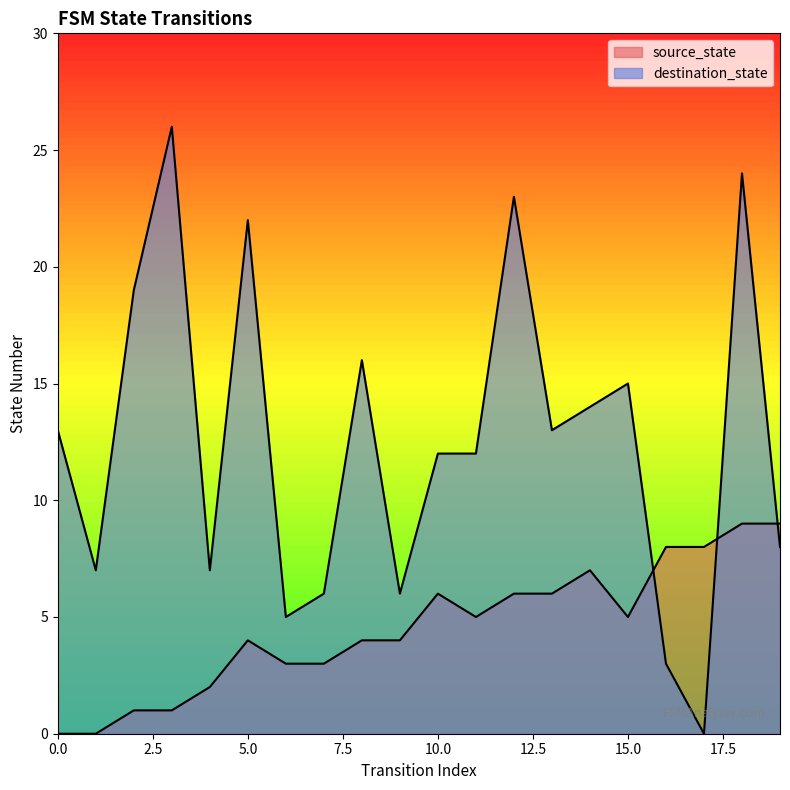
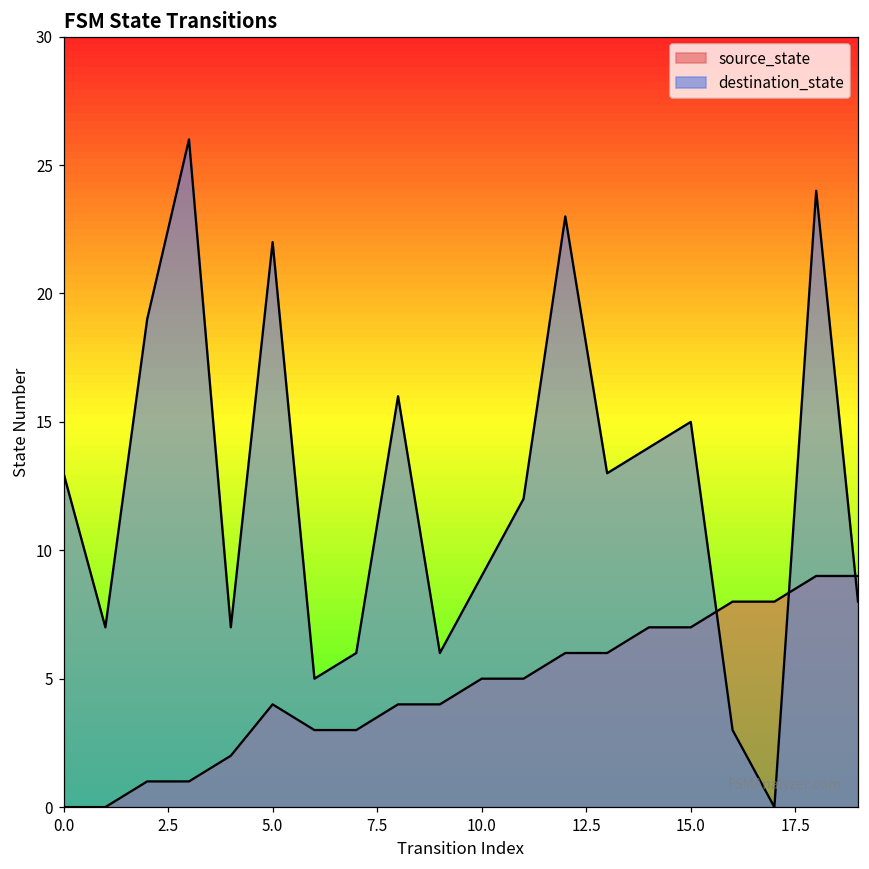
  {
    "source_state": {
      "0.0": 0,
      "5.0": 4,
-     "10.0": 6,
-     "15.0": 5
+     "10.0": 5,
+     "15.0": 7
    },
    "destination_state": {
      "0.0": 13,
      "5.0": 22,
-     "10.0": 12,
+     "10.0": 9,
      "15.0": 15
    }
  }
